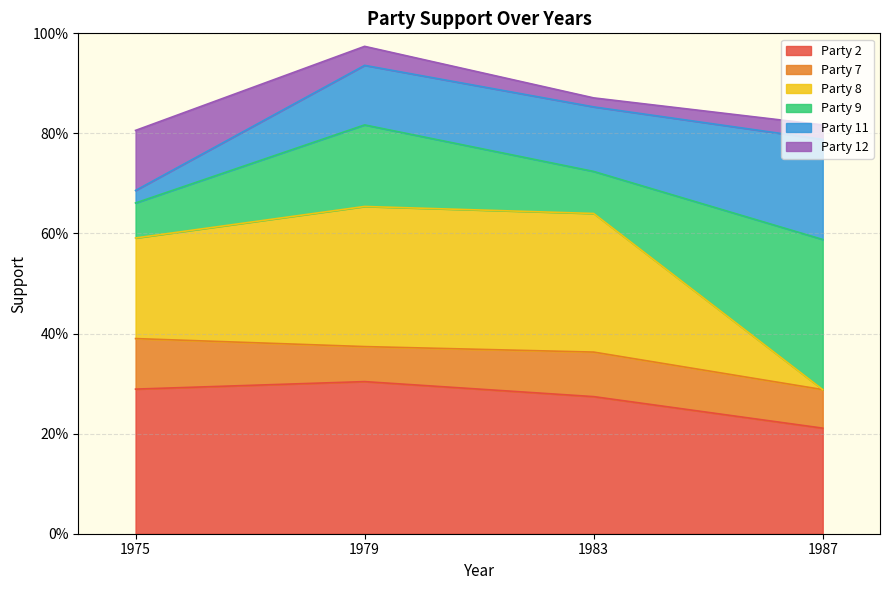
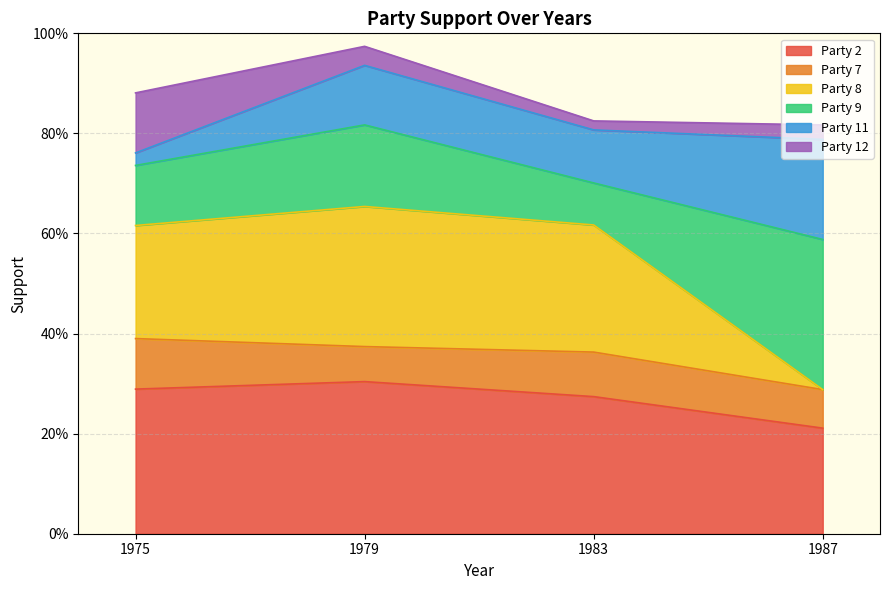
  {
    "Party 8": {
-     "1975": "20%",
+     "1975": "23%",
      "1979": "28%",
-     "1983": "28%"
+     "1983": "25%"
    },
    "Party 9": {
-     "1975": "7%",
+     "1975": "12%",
      "1979": "16%",
      "1983": "8%",
      "1987": "30%"
    },
    "Party 11": {
      "1975": "3%",
      "1979": "12%",
-     "1983": "13%"
+     "1983": "11%"
    },
    "Party 12": {
      "1975": "12%",
      "1979": "4%",
      "1983": "2%"
    }
  }
